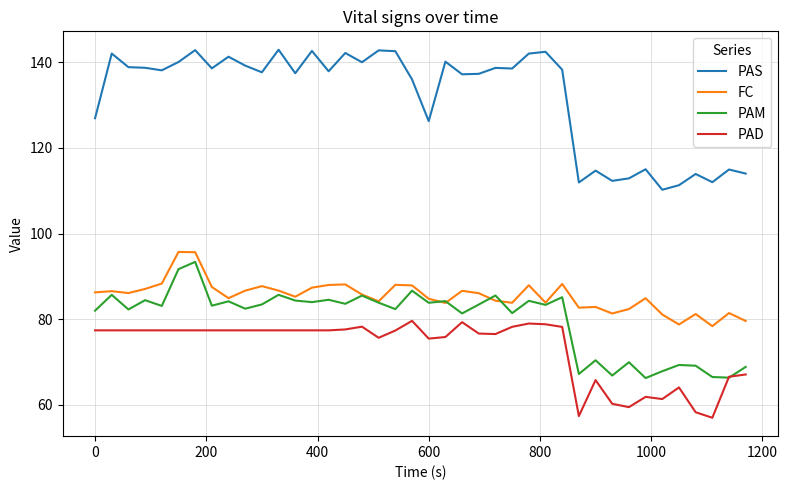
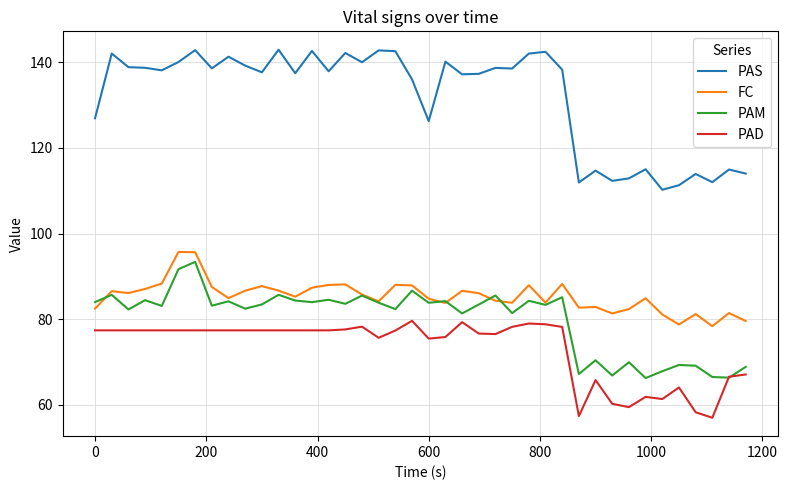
  {
    "PAS": {
      "0": 127,
      "600": 126
    },
    "FC": {
-     "0": 86,
+     "0": 82,
      "600": 85
    },
    "PAM": {
-     "0": 82,
+     "0": 84,
      "600": 84
    },
    "PAD": {
      "0": 77,
      "600": 75
    }
  }
